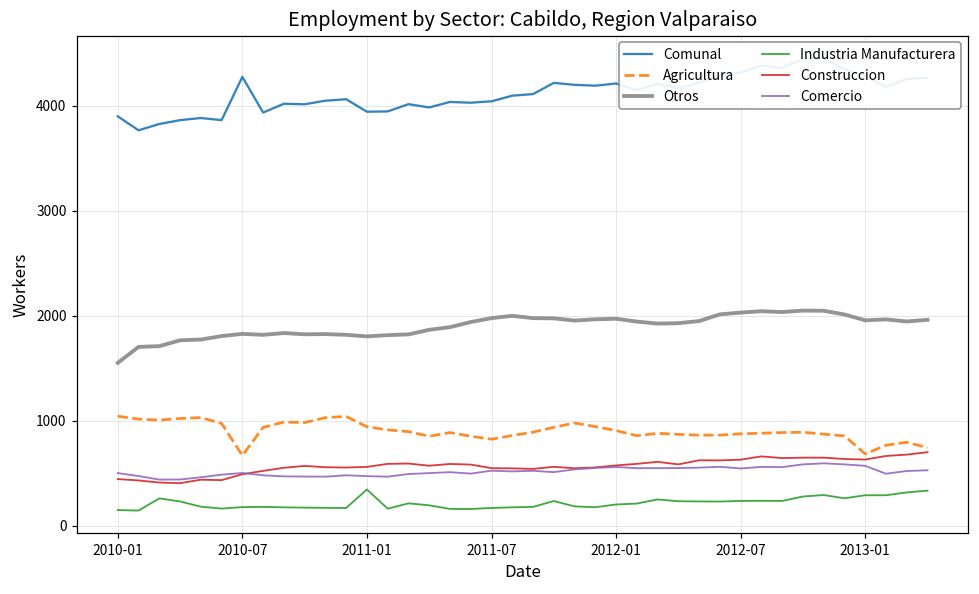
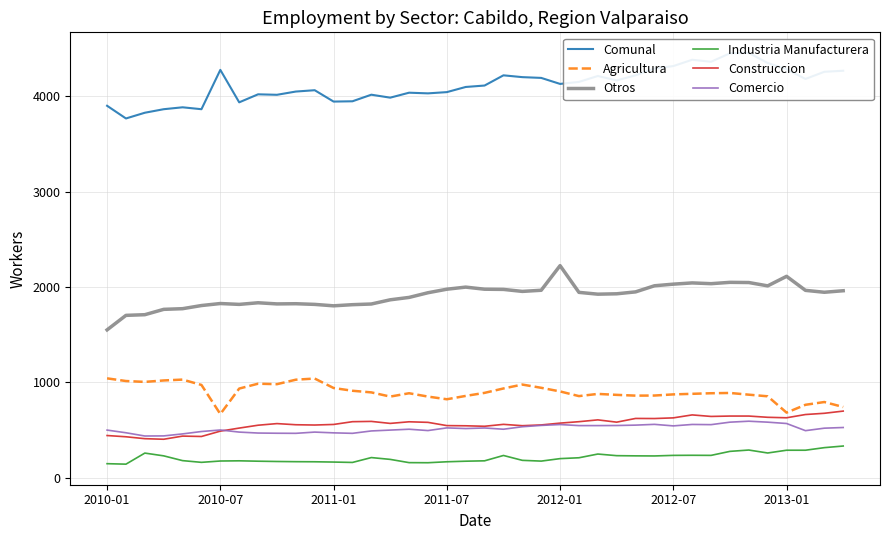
  {
    "Comunal": {
      "2010-01": 3900,
      "2010-07": 4300,
      "2011-01": 3900,
      "2011-07": 4000,
-     "2012-01": 4200
+     "2012-01": 4100
    },
    "Agricultura": {
      "2010-01": 1000,
      "2010-07": 700,
      "2011-01": 900,
      "2011-07": 800,
      "2012-01": 900,
      "2012-07": 900,
      "2013-01": 700
    },
    "Otros": {
      "2010-01": 1600,
      "2010-07": 1800,
      "2011-01": 1800,
      "2011-07": 2000,
-     "2012-01": 2000,
+     "2012-01": 2200,
      "2012-07": 2000,
-     "2013-01": 2000
+     "2013-01": 2100
    },
    "Industria Manufacturera": {
      "2010-01": 100,
      "2010-07": 200,
-     "2011-01": 300,
+     "2011-01": 200,
      "2011-07": 200,
      "2012-01": 200,
      "2012-07": 200,
      "2013-01": 300
    },
    "Construccion": {
      "2010-01": 400,
      "2011-01": 600,
      "2012-07": 600,
      "2013-01": 600
    },
    "Comercio": {
      "2010-01": 500,
      "2011-01": 500,
      "2012-07": 500,
      "2013-01": 600
    }
  }
